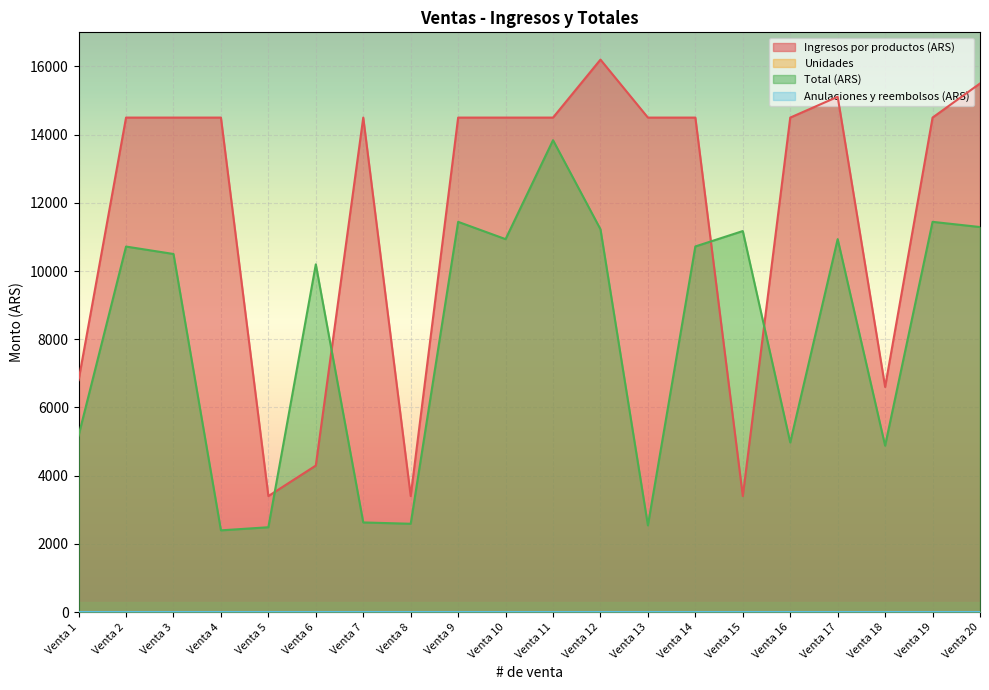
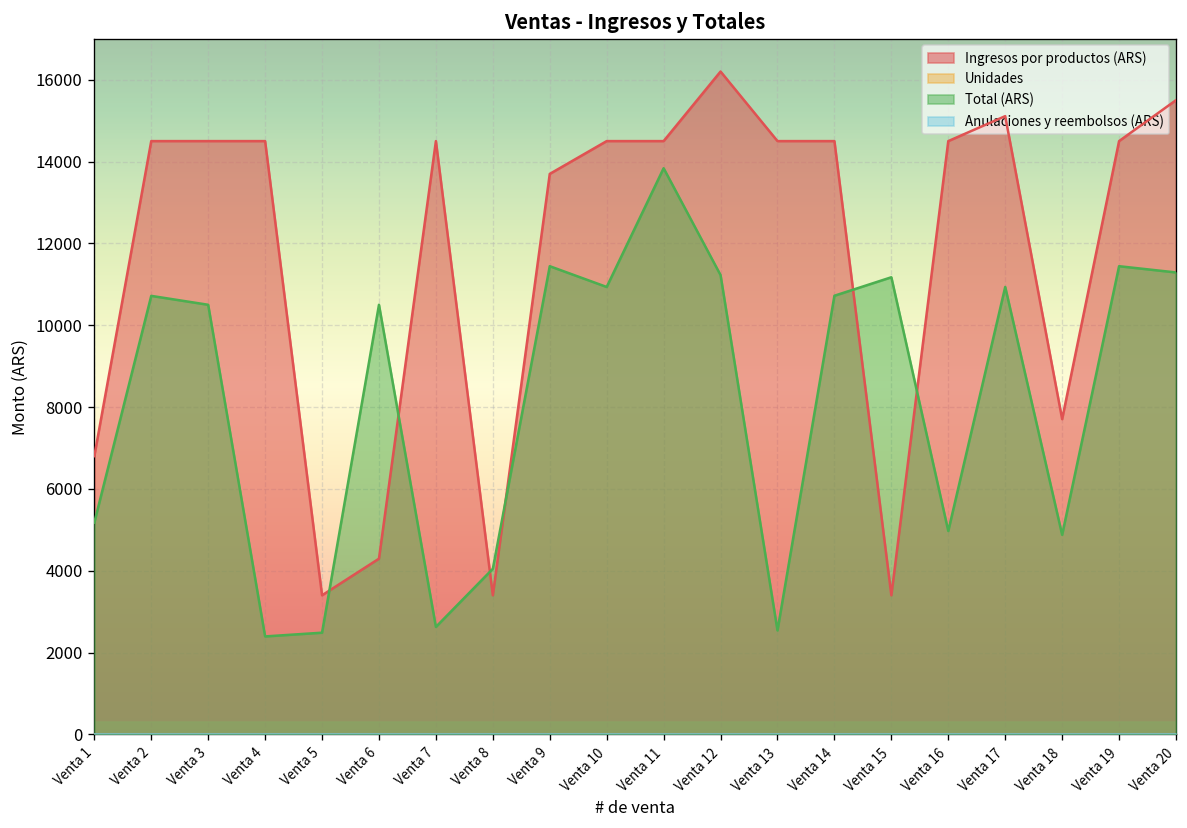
  {
    "Ingresos por productos (ARS)": {
      "Venta 1": 6800,
      "Venta 2": 14500,
      "Venta 3": 14500,
      "Venta 4": 14500,
      "Venta 5": 3400,
      "Venta 6": 4300,
      "Venta 7": 14500,
      "Venta 8": 3400,
-     "Venta 9": 14500,
+     "Venta 9": 13700,
      "Venta 10": 14500,
      "Venta 11": 14500,
      "Venta 12": 16200,
      "Venta 13": 14500,
      "Venta 14": 14500,
      "Venta 15": 3400,
      "Venta 16": 14500,
-     "Venta 18": 6600,
+     "Venta 18": 7700,
      "Venta 19": 14500,
      "Venta 20": 15500
    },
    "Total (ARS)": {
      "Venta 1": 5200,
      "Venta 2": 10700,
      "Venta 3": 10500,
      "Venta 4": 2400,
      "Venta 5": 2500,
-     "Venta 6": 10200,
+     "Venta 6": 10500,
      "Venta 7": 2600,
-     "Venta 8": 2600,
+     "Venta 8": 4000,
      "Venta 9": 11400,
      "Venta 10": 10900,
      "Venta 11": 13800,
      "Venta 12": 11200,
      "Venta 13": 2500,
      "Venta 14": 10700,
      "Venta 15": 11200,
      "Venta 16": 5000,
      "Venta 17": 10900,
      "Venta 18": 4900,
      "Venta 19": 11400,
      "Venta 20": 11300
    }
  }
